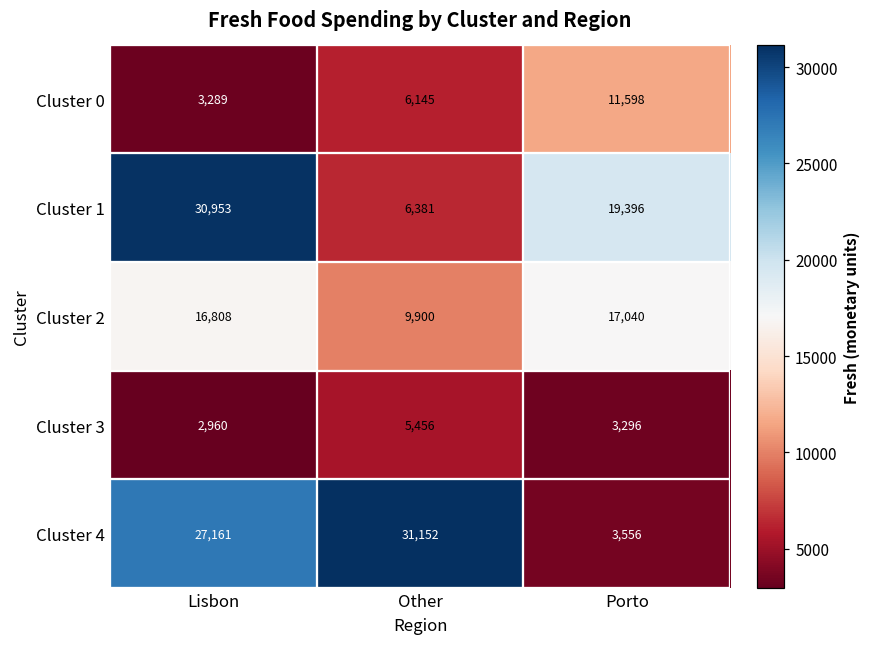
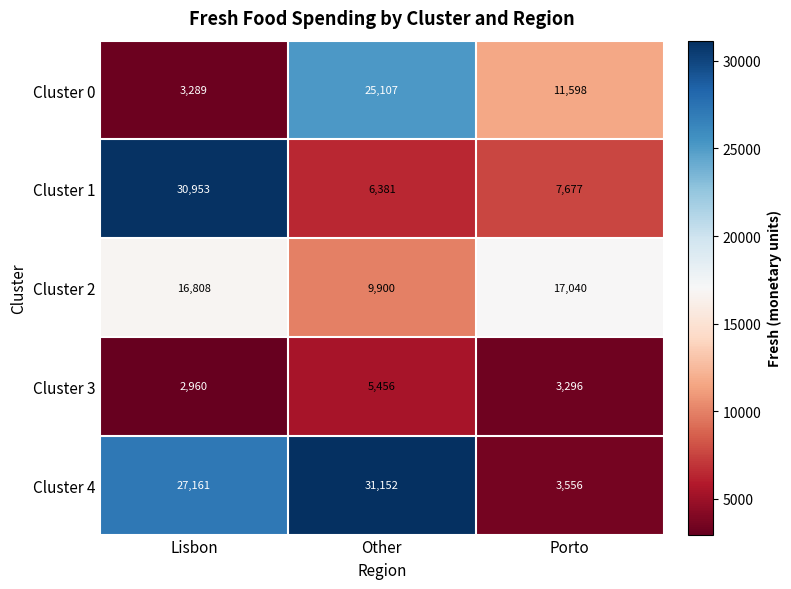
  {
    "Cluster 0": {
      "Lisbon": "3,289",
-     "Other": "6,145",
+     "Other": "25,107",
      "Porto": "11,598"
    },
    "Cluster 1": {
      "Lisbon": "30,953",
      "Other": "6,381",
-     "Porto": "19,396"
+     "Porto": "7,677"
    },
    "Cluster 2": {
      "Lisbon": "16,808",
      "Other": "9,900",
      "Porto": "17,040"
    },
    "Cluster 3": {
      "Lisbon": "2,960",
      "Other": "5,456",
      "Porto": "3,296"
    },
    "Cluster 4": {
      "Lisbon": "27,161",
      "Other": "31,152",
      "Porto": "3,556"
    }
  }
